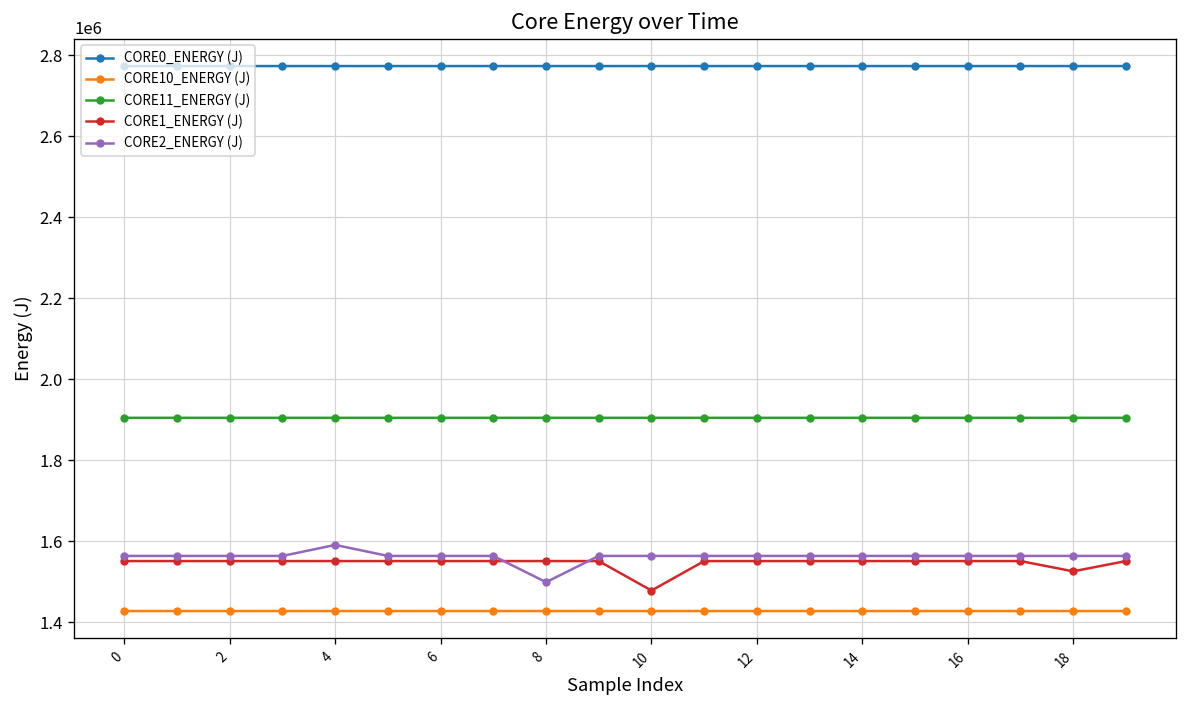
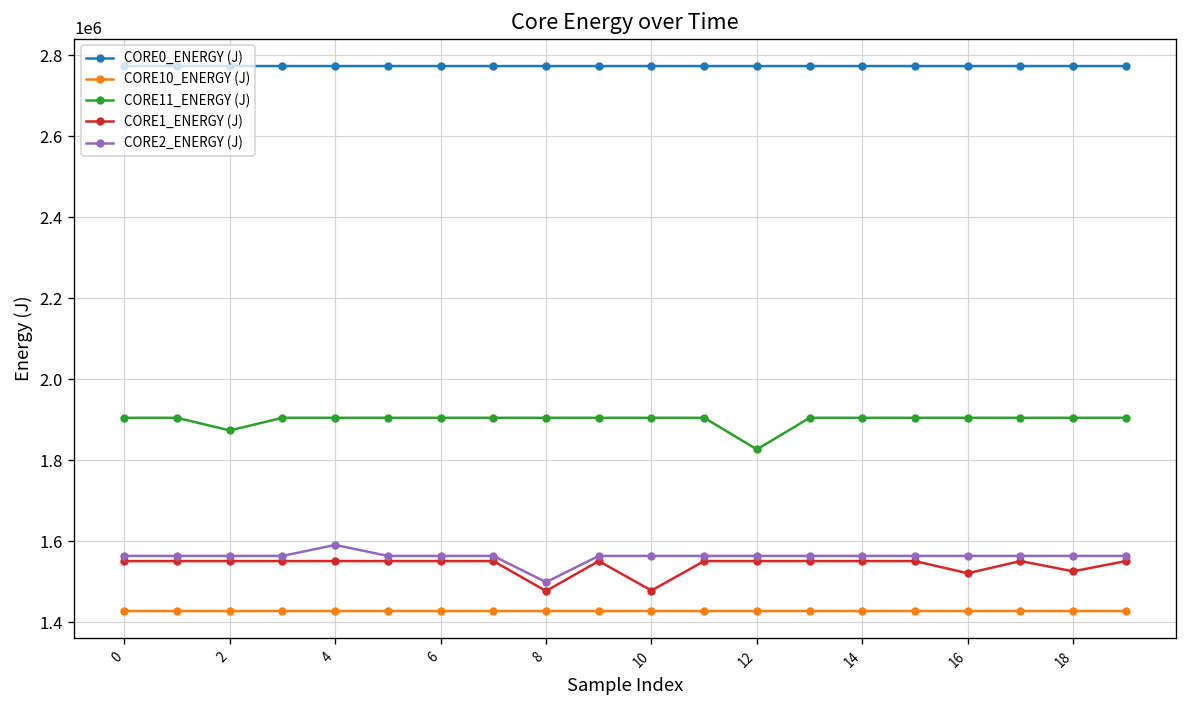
  {
    "CORE0_ENERGY (J)": {
      "4": 2770000,
      "6": 2770000,
      "8": 2770000,
      "10": 2770000,
      "12": 2770000,
      "14": 2770000,
      "16": 2770000,
      "18": 2770000
    },
    "CORE10_ENERGY (J)": {
      "0": 1430000,
      "2": 1430000,
      "4": 1430000,
      "6": 1430000,
      "8": 1430000,
      "10": 1430000,
      "12": 1430000,
      "14": 1430000,
      "16": 1430000,
      "18": 1430000
    },
    "CORE11_ENERGY (J)": {
      "0": 1900000,
-     "2": 1900000,
+     "2": 1870000,
      "4": 1900000,
      "6": 1900000,
      "8": 1900000,
      "10": 1900000,
-     "12": 1900000,
+     "12": 1830000,
      "14": 1900000,
      "16": 1900000,
      "18": 1900000
    },
    "CORE1_ENERGY (J)": {
      "0": 1550000,
      "2": 1550000,
      "4": 1550000,
      "6": 1550000,
-     "8": 1550000,
+     "8": 1480000,
      "10": 1480000,
      "12": 1550000,
      "14": 1550000,
-     "16": 1550000,
+     "16": 1520000,
      "18": 1530000
    },
    "CORE2_ENERGY (J)": {
      "0": 1560000,
      "2": 1560000,
      "4": 1590000,
      "6": 1560000,
      "8": 1500000,
      "10": 1560000,
      "12": 1560000,
      "14": 1560000,
      "16": 1560000,
      "18": 1560000
    }
  }
